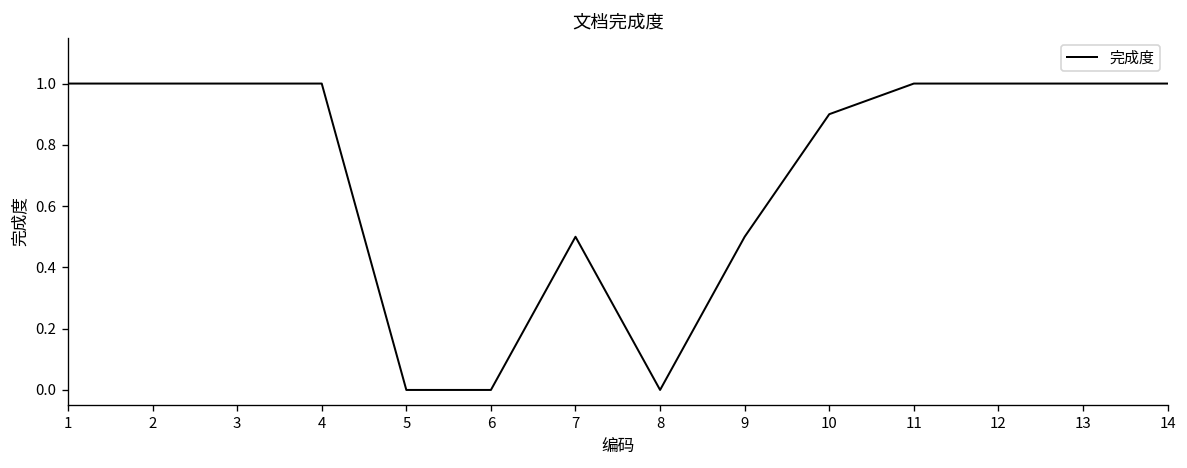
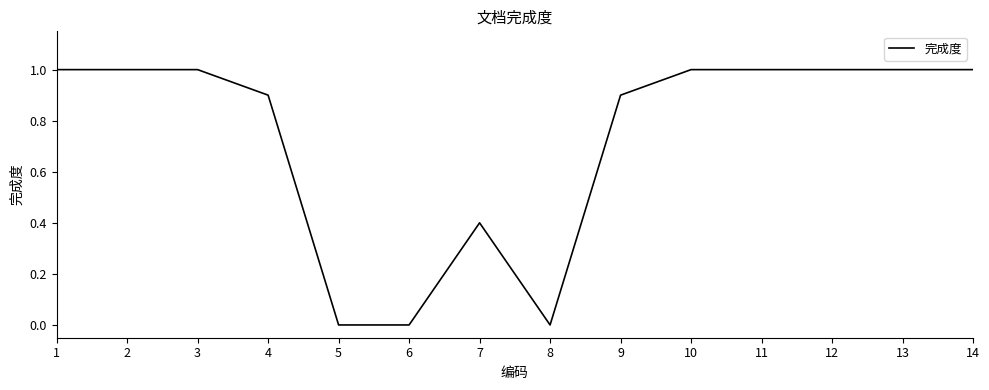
  {
    "1": 1.0,
    "2": 1.0,
    "3": 1.0,
-   "4": 1.0,
+   "4": 0.9,
    "5": 0.0,
    "6": 0.0,
-   "7": 0.5,
+   "7": 0.4,
    "8": 0.0,
-   "9": 0.5,
-   "10": 0.9,
+   "9": 0.9,
+   "10": 1.0,
    "11": 1.0,
    "12": 1.0,
    "13": 1.0,
    "14": 1.0
  }
